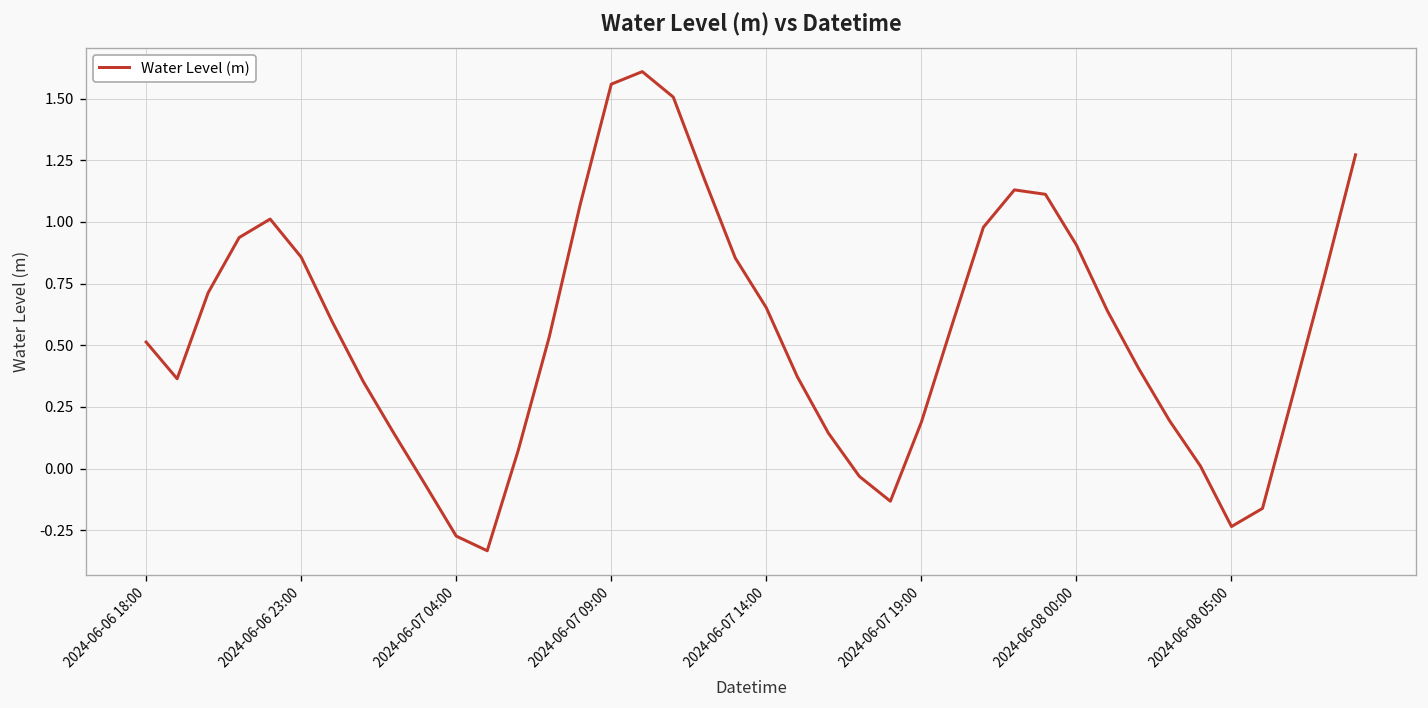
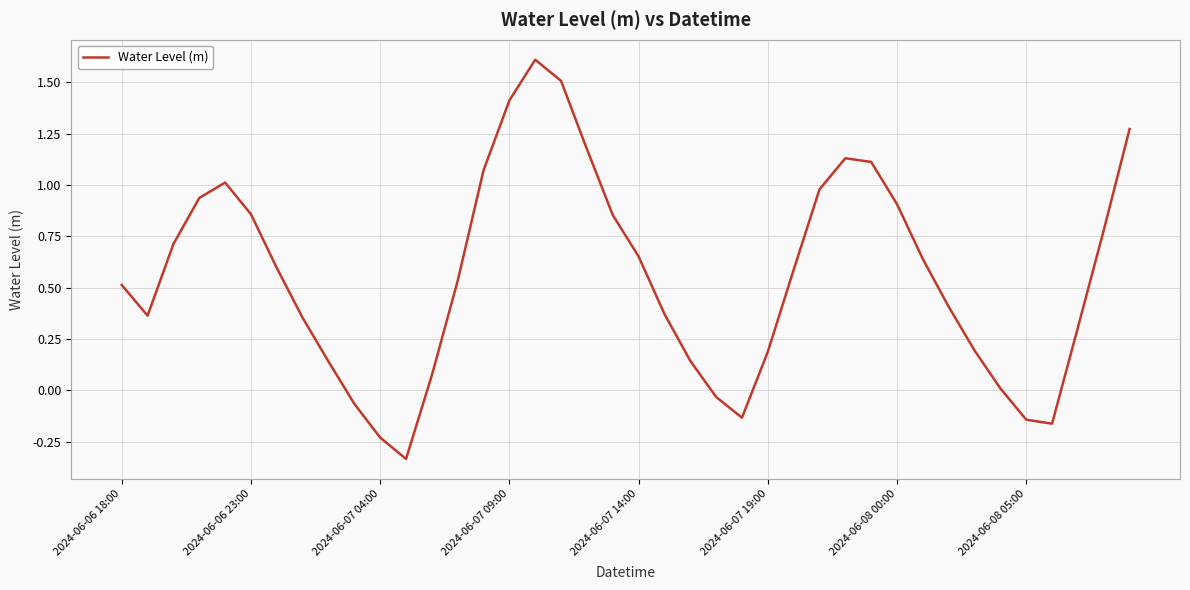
  {
    "2024-06-06 18:00": 0.51,
    "2024-06-06 23:00": 0.86,
-   "2024-06-07 04:00": -0.27,
-   "2024-06-07 09:00": 1.56,
+   "2024-06-07 04:00": -0.23,
+   "2024-06-07 09:00": 1.41,
    "2024-06-07 14:00": 0.65,
    "2024-06-07 19:00": 0.19,
    "2024-06-08 00:00": 0.91,
-   "2024-06-08 05:00": -0.23
+   "2024-06-08 05:00": -0.14
  }
